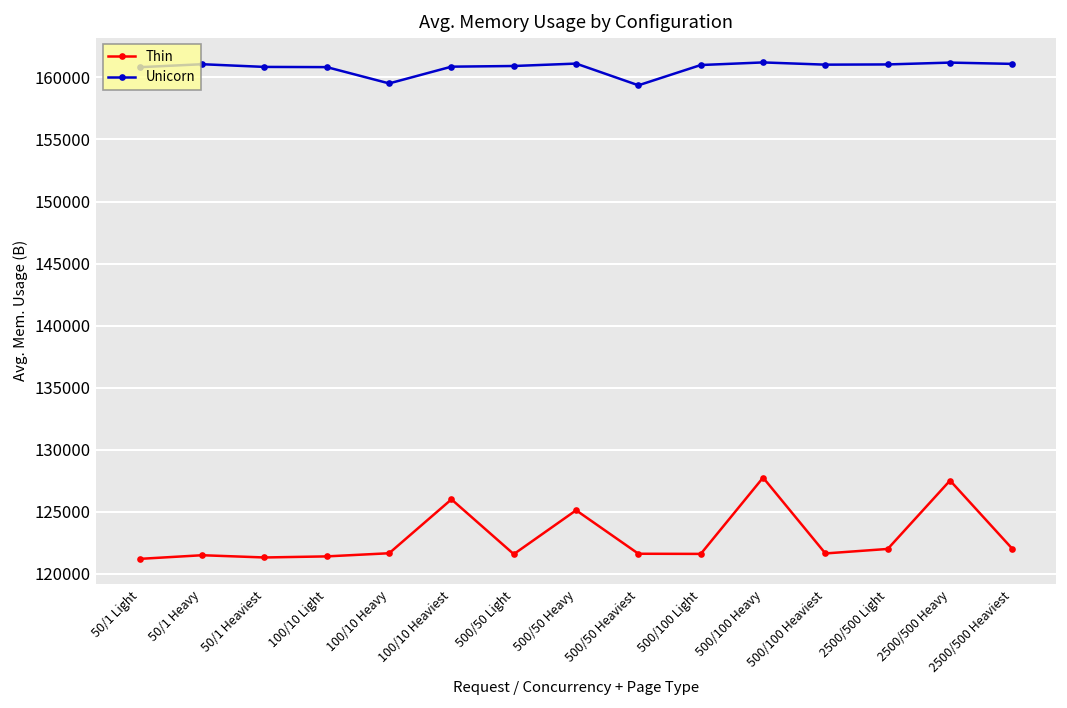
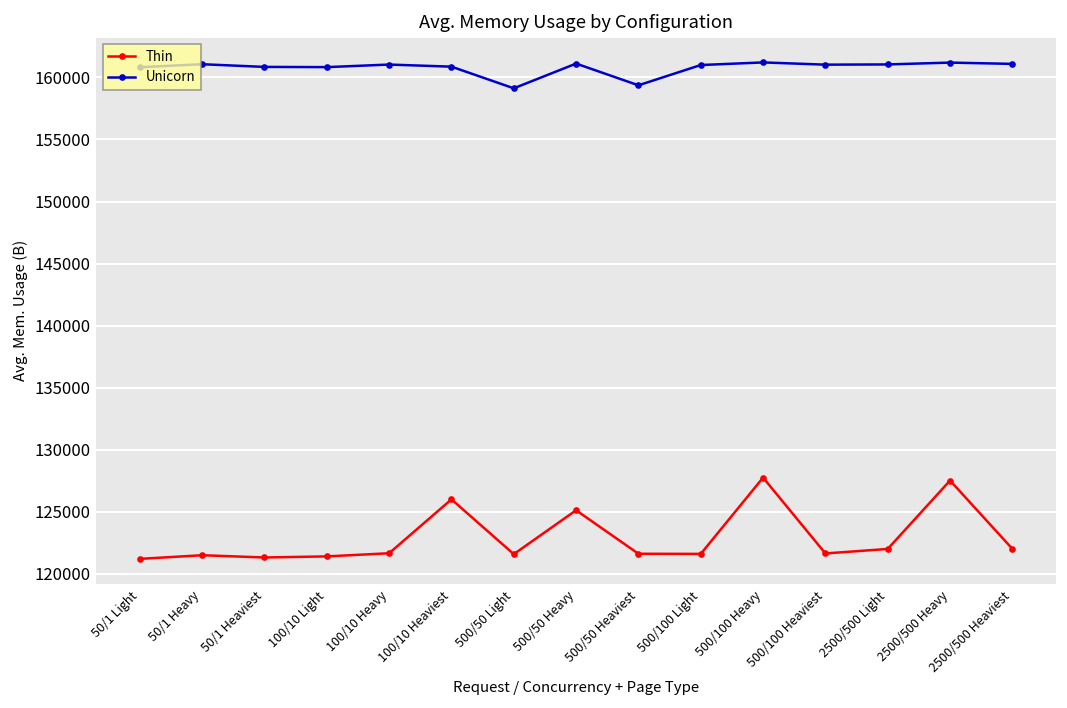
  {
    "Thin": {
      "50/1 Light": 121200,
      "50/1 Heavy": 121500,
      "50/1 Heaviest": 121300,
      "100/10 Light": 121400,
      "100/10 Heavy": 121700,
      "100/10 Heaviest": 126000,
      "500/50 Light": 121600,
      "500/50 Heavy": 125100,
      "500/50 Heaviest": 121600,
      "500/100 Light": 121600,
      "500/100 Heavy": 127800,
      "500/100 Heaviest": 121700,
      "2500/500 Light": 122000,
      "2500/500 Heavy": 127500,
      "2500/500 Heaviest": 122000
    },
    "Unicorn": {
      "50/1 Heavy": 161100,
      "50/1 Heaviest": 160800,
      "100/10 Light": 160800,
-     "100/10 Heavy": 159500,
+     "100/10 Heavy": 161000,
      "100/10 Heaviest": 160900,
-     "500/50 Light": 160900,
+     "500/50 Light": 159100,
      "500/50 Heavy": 161100,
      "500/50 Heaviest": 159400,
      "500/100 Light": 161000,
      "500/100 Heavy": 161200,
      "500/100 Heaviest": 161000,
      "2500/500 Light": 161000,
      "2500/500 Heavy": 161200,
      "2500/500 Heaviest": 161100
    }
  }
